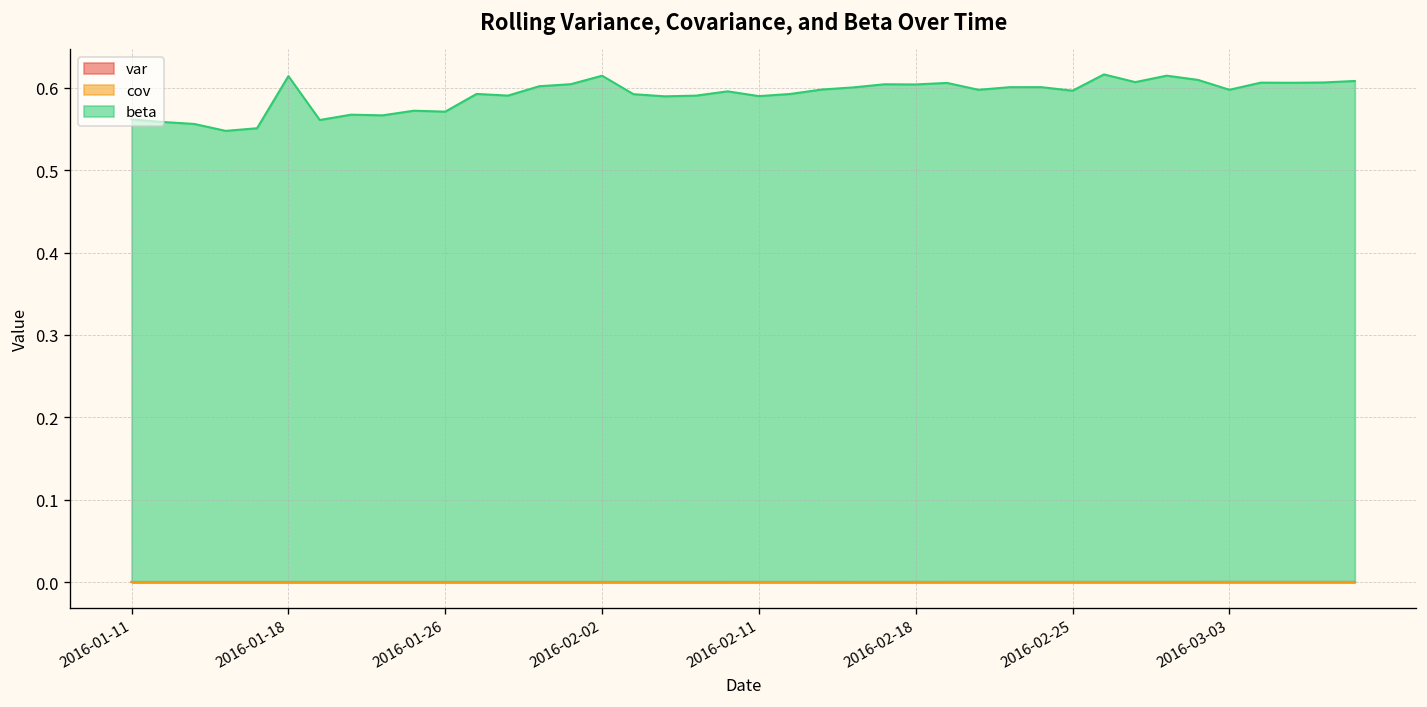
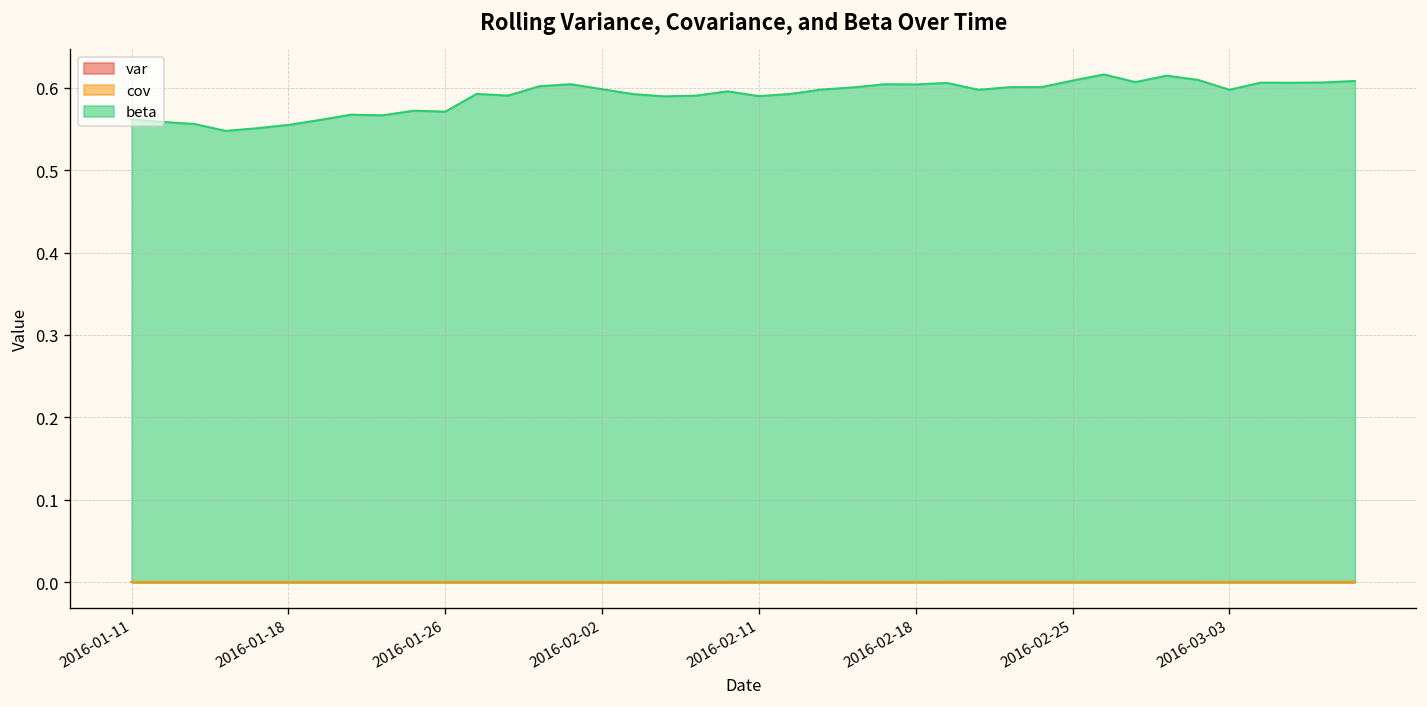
  {
    "cov": {
      "2016-01-11": 0.00,
      "2016-01-18": 0.00,
      "2016-01-26": 0.00,
      "2016-02-02": 0.00,
      "2016-02-11": 0.00,
      "2016-02-18": 0.00,
      "2016-02-25": 0.00,
      "2016-03-03": 0.00
    },
    "beta": {
-     "2016-01-18": 0.61,
+     "2016-01-18": 0.56,
      "2016-01-26": 0.57,
-     "2016-02-02": 0.61,
+     "2016-02-02": 0.60,
      "2016-02-11": 0.59,
      "2016-02-18": 0.60,
-     "2016-02-25": 0.60,
+     "2016-02-25": 0.61,
      "2016-03-03": 0.60
    }
  }
